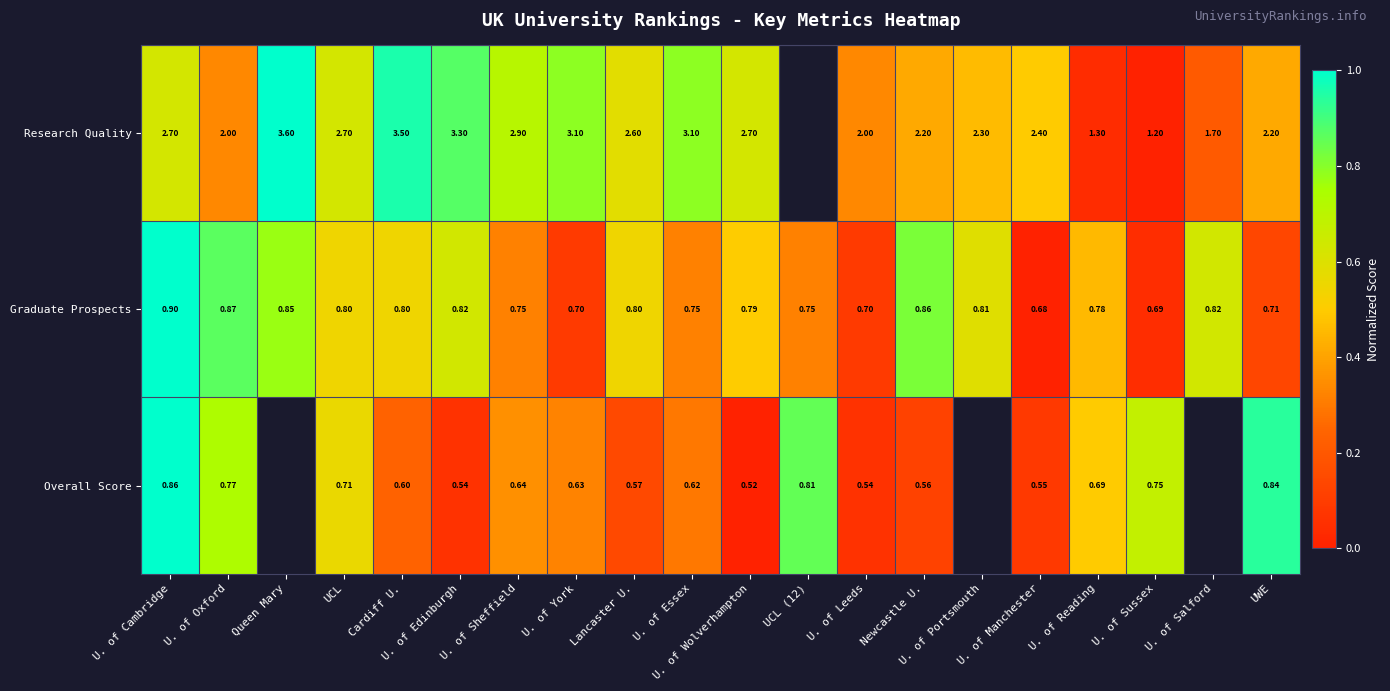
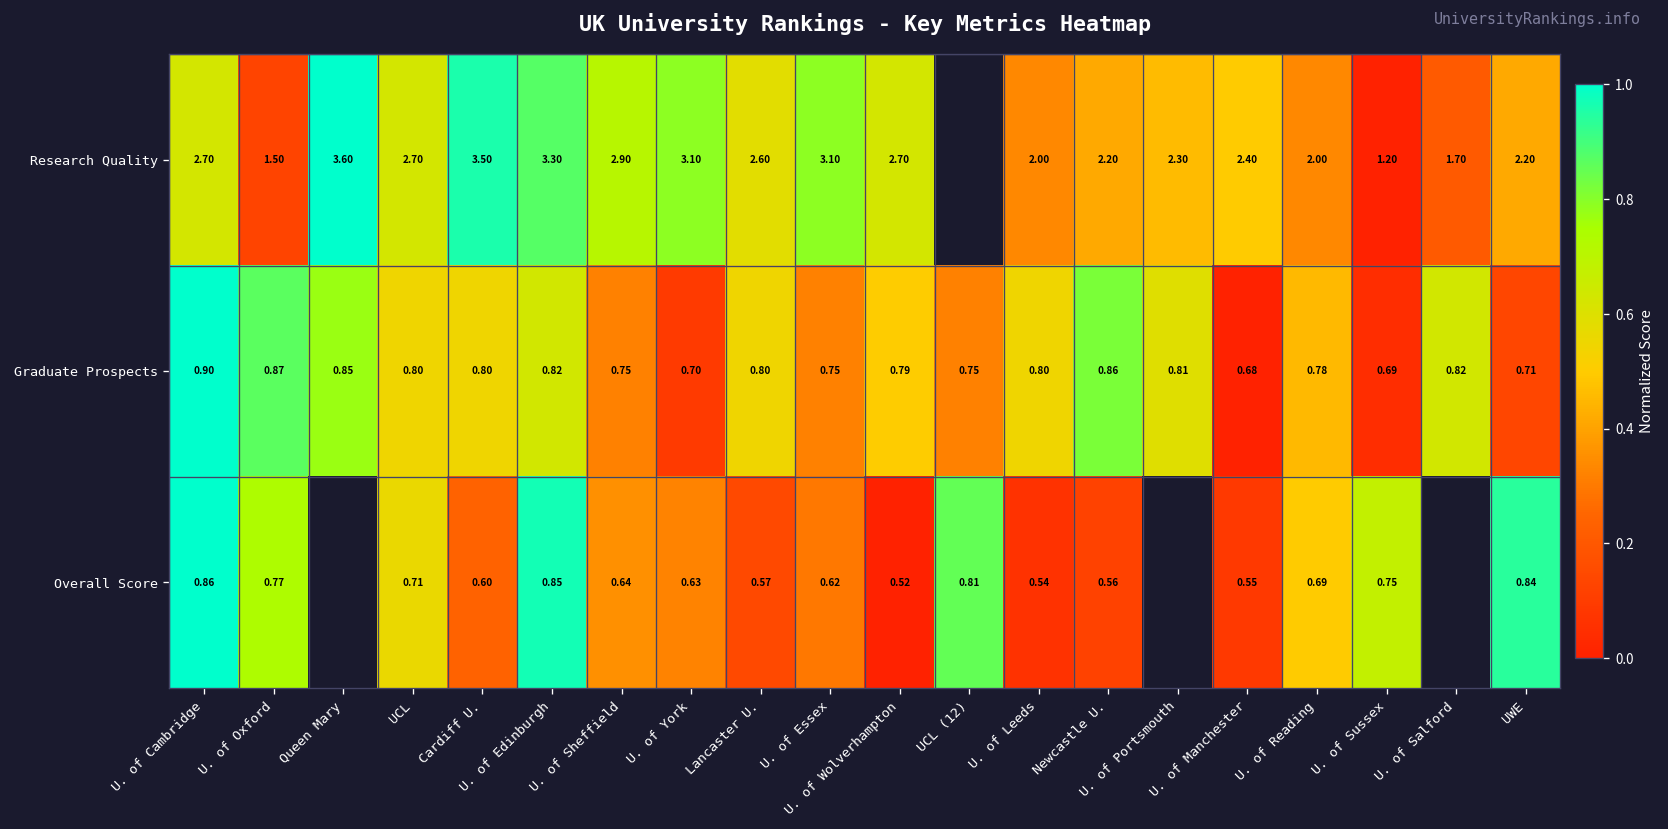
  {
    "Research Quality": {
      "U. of Cambridge": 2.70,
-     "U. of Oxford": 2.00,
+     "U. of Oxford": 1.50,
      "Queen Mary": 3.60,
      "UCL": 2.70,
      "Cardiff U.": 3.50,
      "U. of Edinburgh": 3.30,
      "U. of Sheffield": 2.90,
      "U. of York": 3.10,
      "Lancaster U.": 2.60,
      "U. of Essex": 3.10,
      "U. of Wolverhampton": 2.70,
      "U. of Leeds": 2.00,
      "Newcastle U.": 2.20,
      "U. of Portsmouth": 2.30,
      "U. of Manchester": 2.40,
-     "U. of Reading": 1.30,
+     "U. of Reading": 2.00,
      "U. of Sussex": 1.20,
      "U. of Salford": 1.70,
      "UWE": 2.20
    },
    "Graduate Prospects": {
      "U. of Cambridge": 0.90,
      "U. of Oxford": 0.87,
      "Queen Mary": 0.85,
      "UCL": 0.80,
      "Cardiff U.": 0.80,
      "U. of Edinburgh": 0.82,
      "U. of Sheffield": 0.75,
      "U. of York": 0.70,
      "Lancaster U.": 0.80,
      "U. of Essex": 0.75,
      "U. of Wolverhampton": 0.79,
      "UCL (12)": 0.75,
-     "U. of Leeds": 0.70,
+     "U. of Leeds": 0.80,
      "Newcastle U.": 0.86,
      "U. of Portsmouth": 0.81,
      "U. of Manchester": 0.68,
      "U. of Reading": 0.78,
      "U. of Sussex": 0.69,
      "U. of Salford": 0.82,
      "UWE": 0.71
    },
    "Overall Score": {
      "U. of Cambridge": 0.86,
      "U. of Oxford": 0.77,
      "UCL": 0.71,
      "Cardiff U.": 0.60,
-     "U. of Edinburgh": 0.54,
+     "U. of Edinburgh": 0.85,
      "U. of Sheffield": 0.64,
      "U. of York": 0.63,
      "Lancaster U.": 0.57,
      "U. of Essex": 0.62,
      "U. of Wolverhampton": 0.52,
      "UCL (12)": 0.81,
      "U. of Leeds": 0.54,
      "Newcastle U.": 0.56,
      "U. of Manchester": 0.55,
      "U. of Reading": 0.69,
      "U. of Sussex": 0.75,
      "UWE": 0.84
    }
  }
